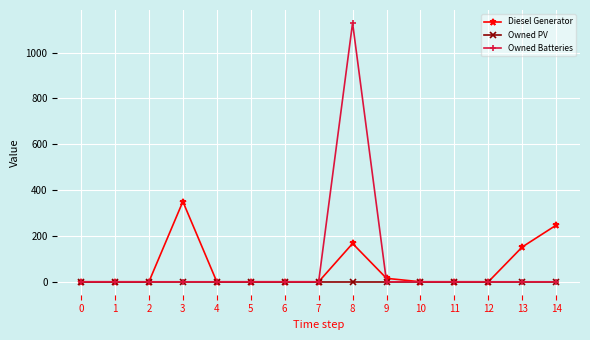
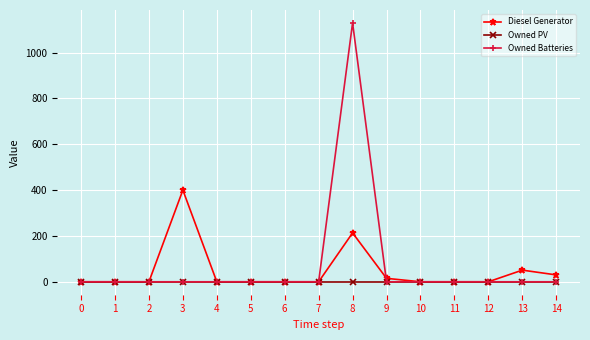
  {
    "Diesel Generator": {
-     "3": 350,
-     "8": 170,
+     "3": 400,
+     "8": 210,
      "9": 20,
-     "13": 150,
-     "14": 250
+     "13": 50,
+     "14": 30
    },
    "Owned PV": {
      "8": 0
    },
    "Owned Batteries": {
      "8": 1130
    }
  }
